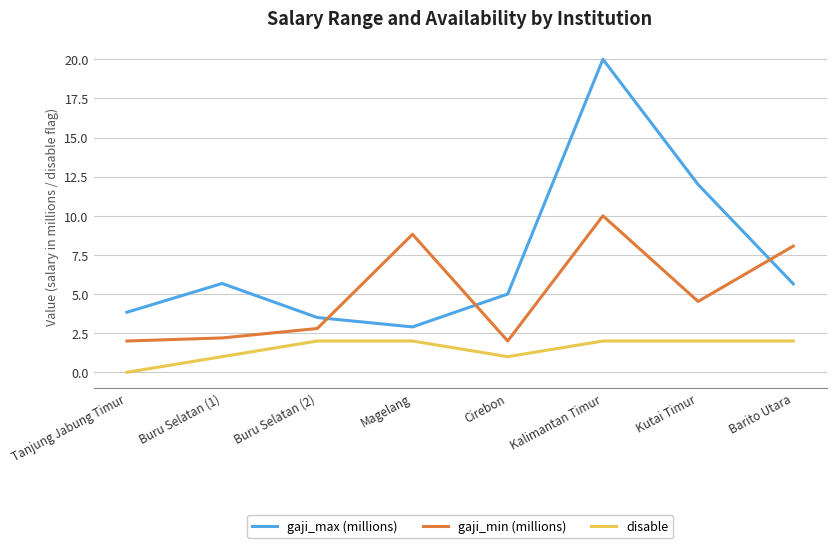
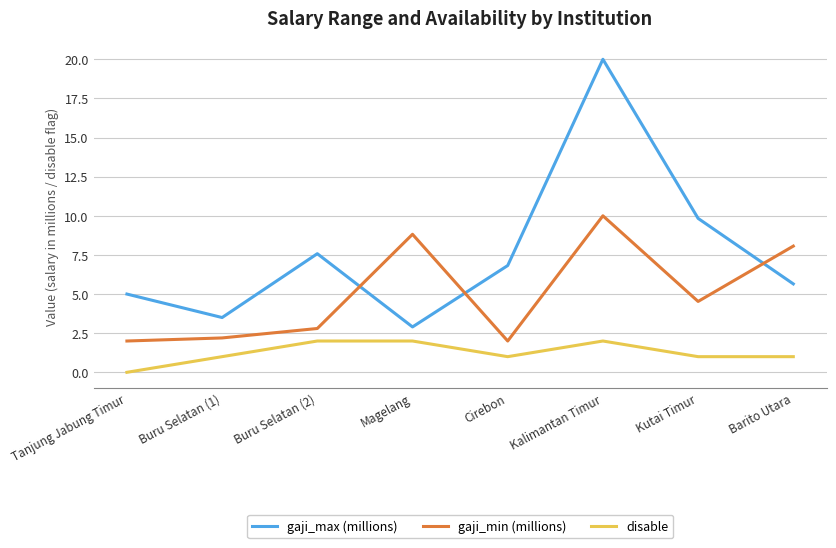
  {
    "gaji_max (millions)": {
-     "Tanjung Jabung Timur": 3.8,
-     "Buru Selatan (1)": 5.7,
-     "Buru Selatan (2)": 3.5,
+     "Tanjung Jabung Timur": 5.0,
+     "Buru Selatan (1)": 3.5,
+     "Buru Selatan (2)": 7.6,
      "Magelang": 2.9,
-     "Cirebon": 5.0,
+     "Cirebon": 6.8,
      "Kalimantan Timur": 20.0,
-     "Kutai Timur": 12.0,
+     "Kutai Timur": 9.8,
      "Barito Utara": 5.6
    },
    "gaji_min (millions)": {
      "Tanjung Jabung Timur": 2.0,
      "Buru Selatan (1)": 2.2,
      "Buru Selatan (2)": 2.8,
      "Magelang": 8.8,
      "Cirebon": 2.0,
      "Kalimantan Timur": 10.0,
      "Kutai Timur": 4.5,
      "Barito Utara": 8.1
    },
    "disable": {
      "Tanjung Jabung Timur": 0,
      "Buru Selatan (1)": 1,
      "Buru Selatan (2)": 2,
      "Magelang": 2,
      "Cirebon": 1,
      "Kalimantan Timur": 2,
-     "Kutai Timur": 2,
-     "Barito Utara": 2
+     "Kutai Timur": 1,
+     "Barito Utara": 1
    }
  }
